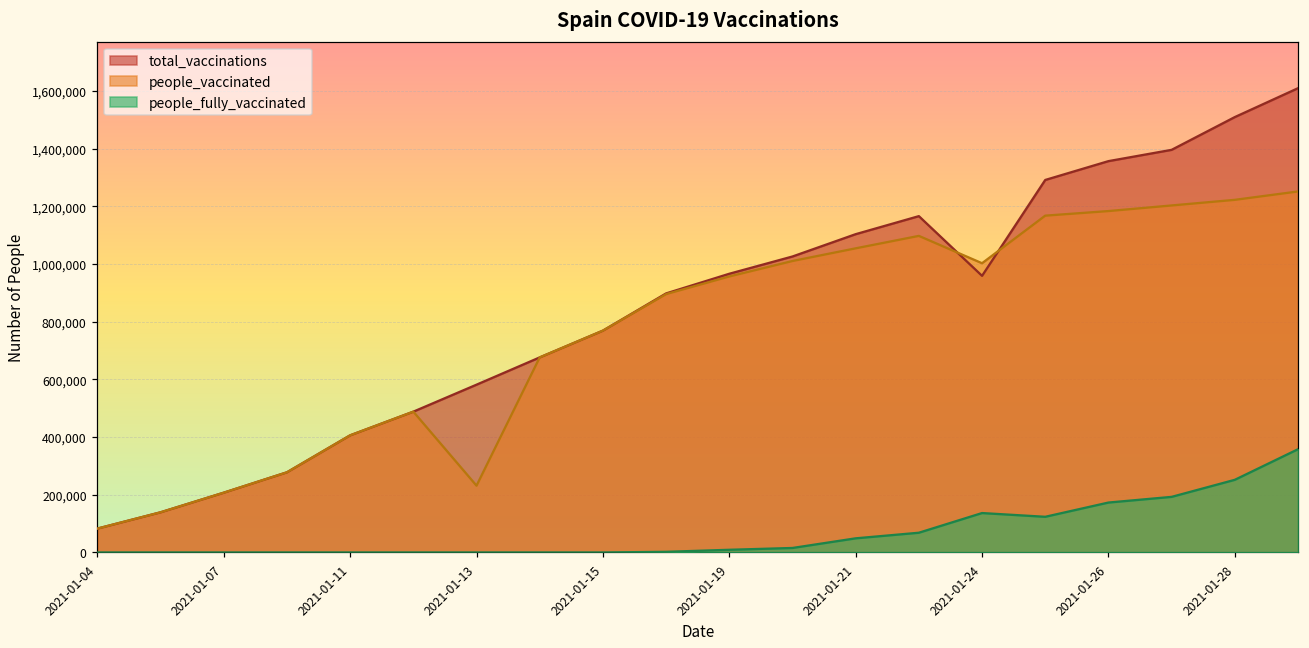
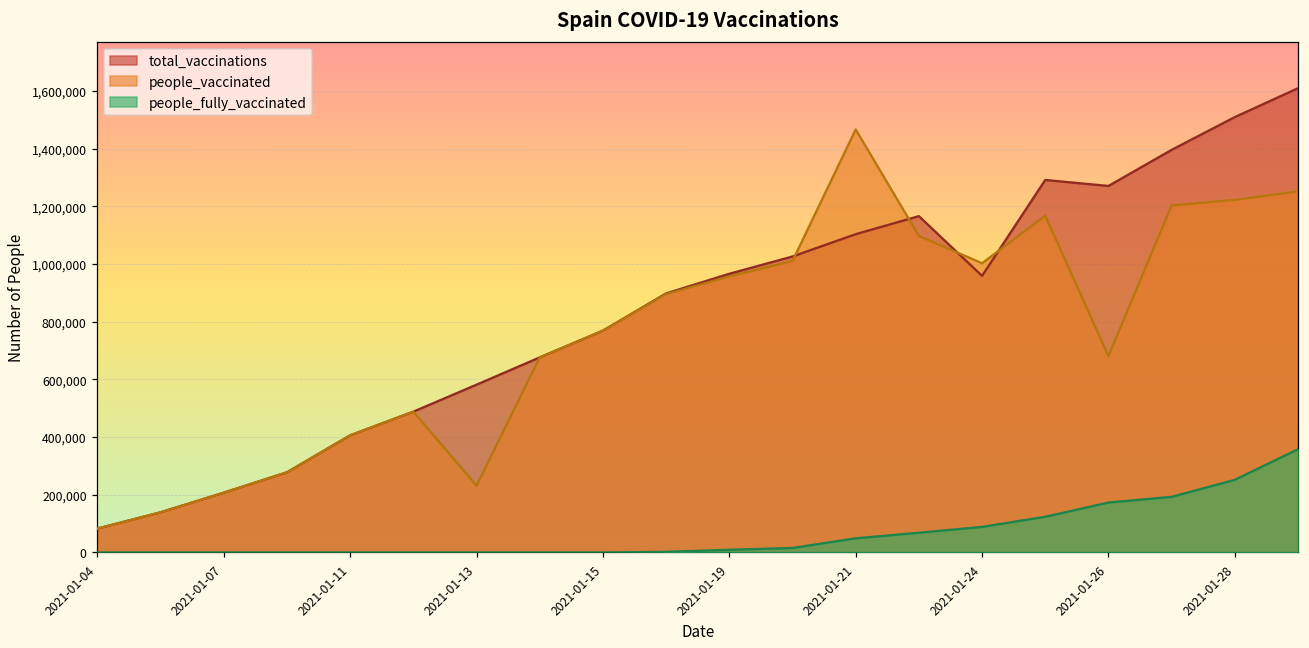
  {
    "total_vaccinations": {
      "2021-01-13": "580,000",
      "2021-01-21": "1,100,000",
      "2021-01-24": "960,000",
-     "2021-01-26": "1,360,000",
+     "2021-01-26": "1,270,000",
      "2021-01-28": "1,510,000"
    },
    "people_vaccinated": {
      "2021-01-13": "230,000",
-     "2021-01-21": "1,050,000",
+     "2021-01-21": "1,470,000",
      "2021-01-24": "1,000,000",
-     "2021-01-26": "1,180,000",
+     "2021-01-26": "680,000",
      "2021-01-28": "1,220,000"
    },
    "people_fully_vaccinated": {
      "2021-01-04": "0",
      "2021-01-07": "0",
      "2021-01-11": "0",
      "2021-01-13": "0",
      "2021-01-15": "0",
      "2021-01-19": "10,000",
      "2021-01-21": "50,000",
-     "2021-01-24": "140,000",
+     "2021-01-24": "90,000",
      "2021-01-26": "170,000",
      "2021-01-28": "250,000"
    }
  }
